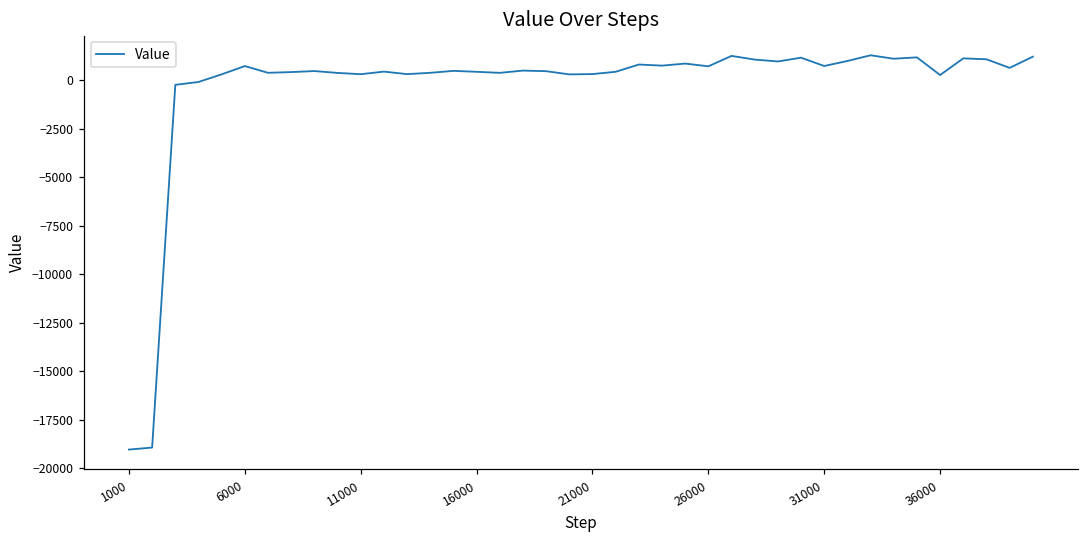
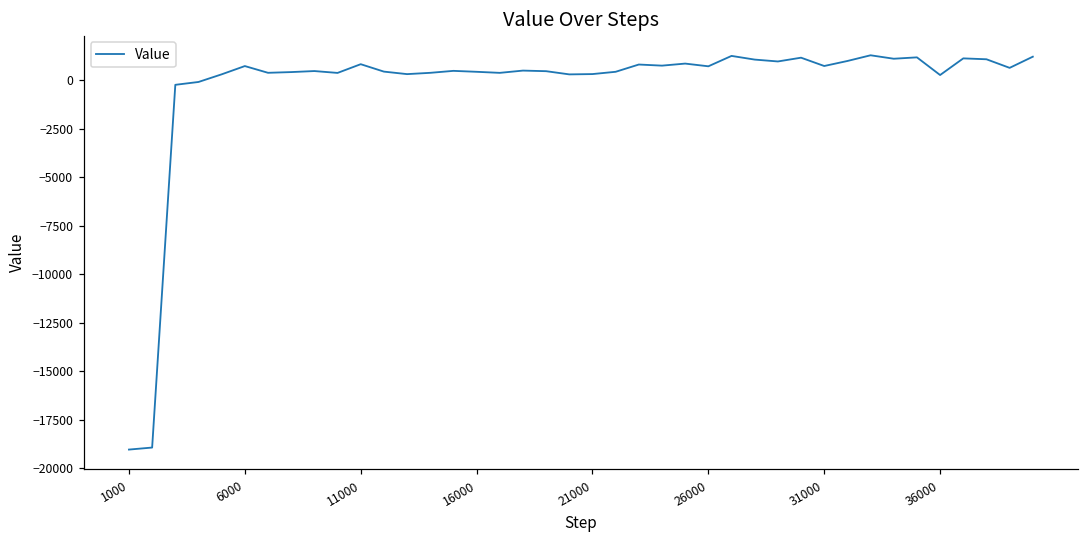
  {
    "1000": -19000,
    "6000": 700,
-   "11000": 300,
+   "11000": 800,
    "16000": 400,
    "21000": 300,
    "26000": 700,
    "31000": 700,
    "36000": 300
  }
